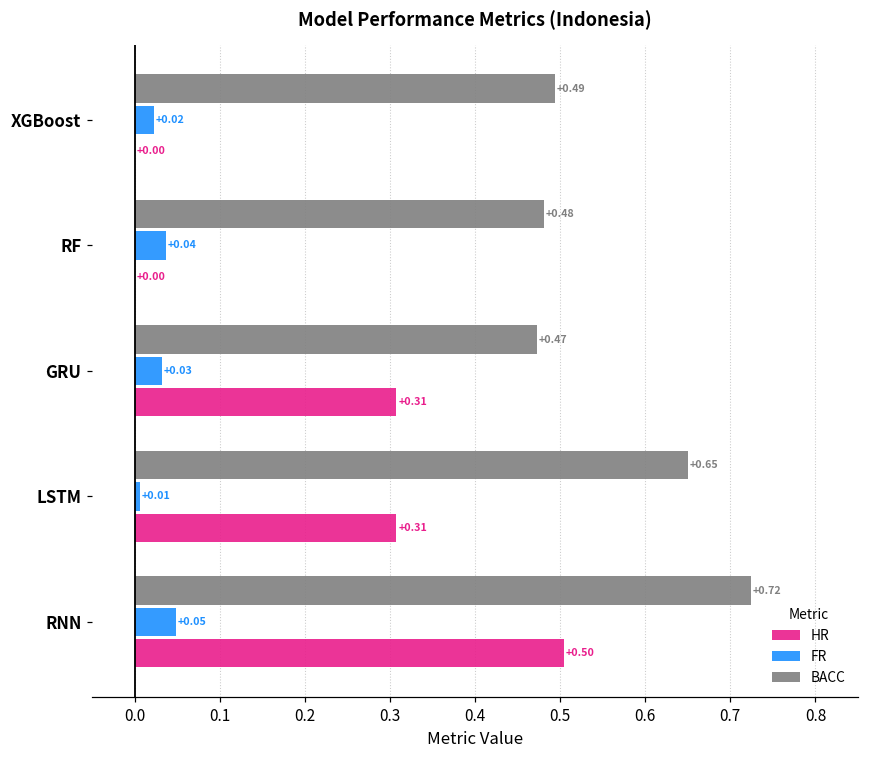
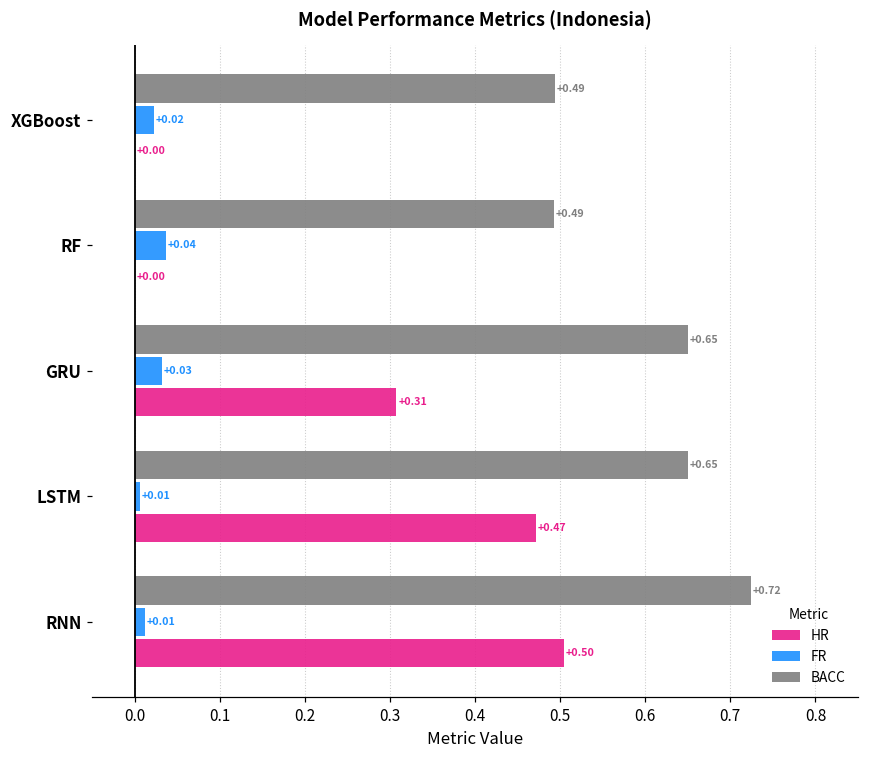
  {
    "HR": {
      "XGBoost": "+0.00",
      "RF": "+0.00",
      "GRU": "+0.31",
-     "LSTM": "+0.31",
+     "LSTM": "+0.47",
      "RNN": "+0.50"
    },
    "FR": {
      "XGBoost": "+0.02",
      "RF": "+0.04",
      "GRU": "+0.03",
      "LSTM": "+0.01",
-     "RNN": "+0.05"
+     "RNN": "+0.01"
    },
    "BACC": {
      "XGBoost": "+0.49",
-     "RF": "+0.48",
-     "GRU": "+0.47",
+     "RF": "+0.49",
+     "GRU": "+0.65",
      "LSTM": "+0.65",
      "RNN": "+0.72"
    }
  }
